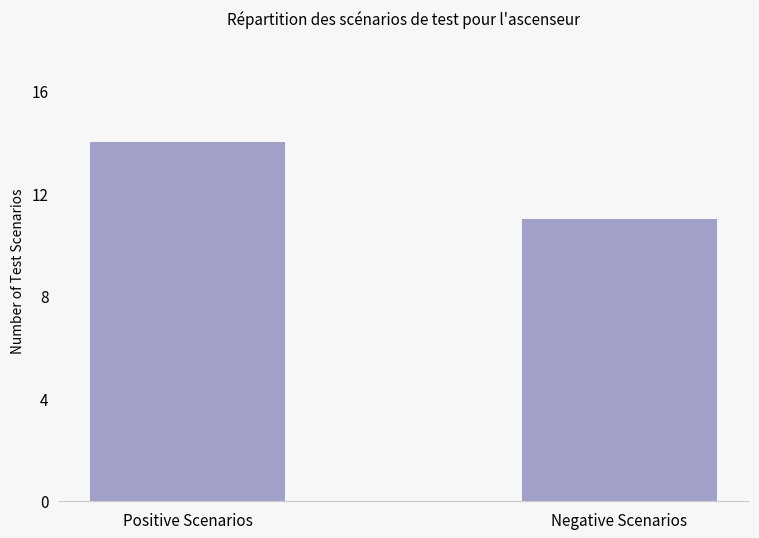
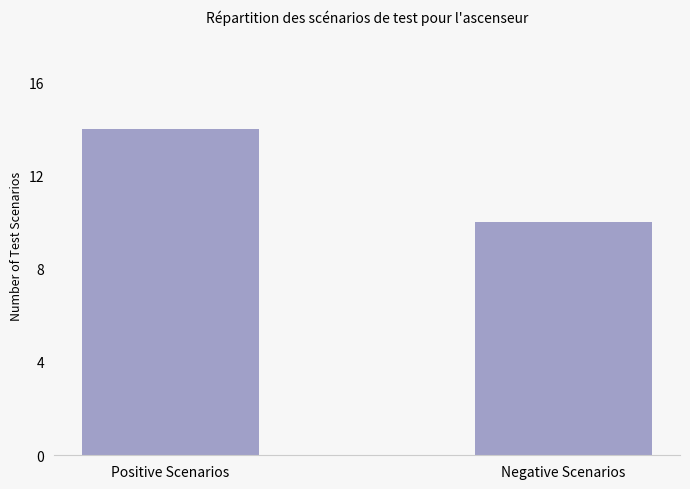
  {
    "Positive Scenarios": 14,
-   "Negative Scenarios": 11
+   "Negative Scenarios": 10
  }
